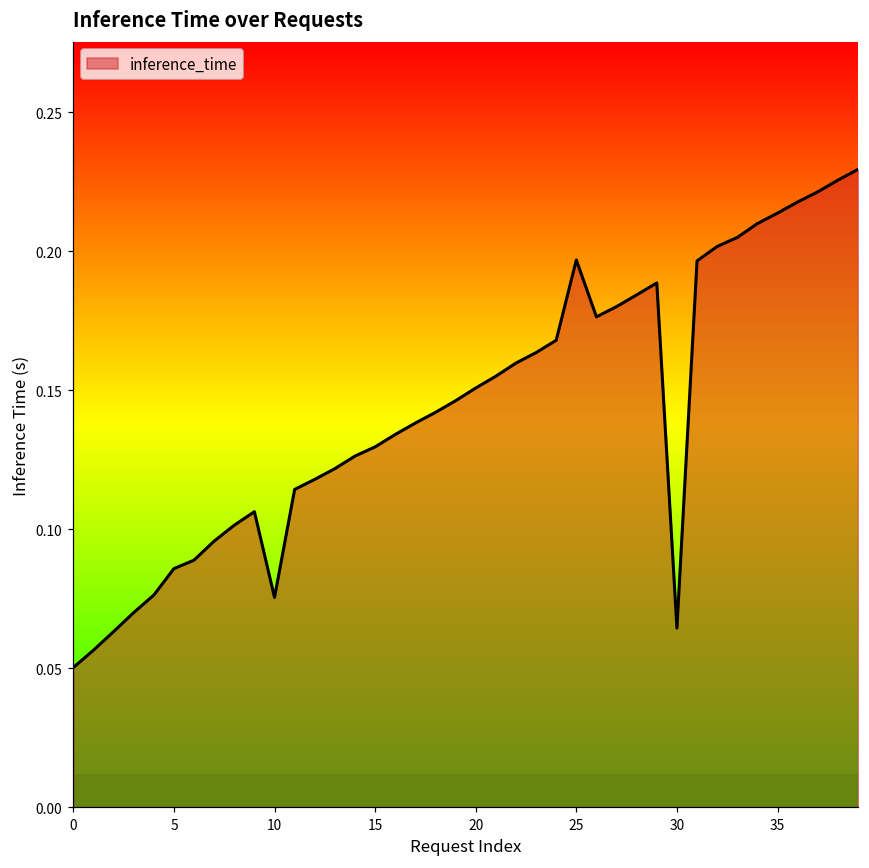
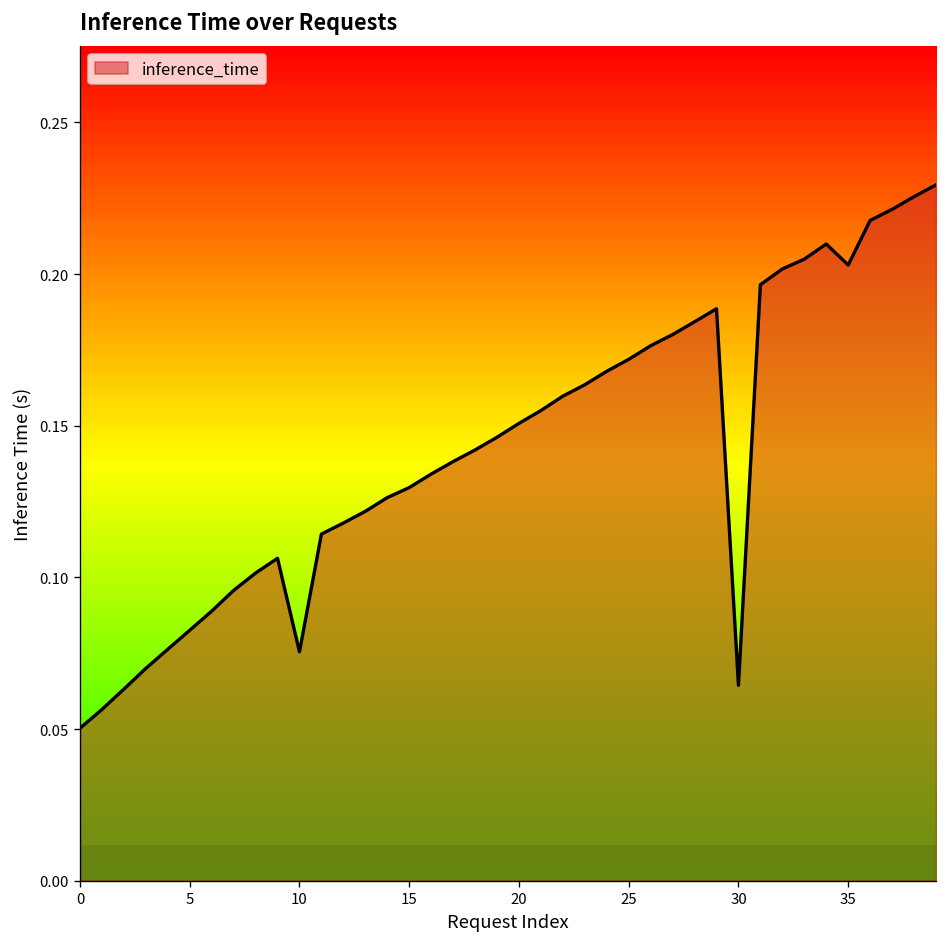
  {
    "0": 0.050,
-   "5": 0.086,
+   "5": 0.083,
    "10": 0.075,
    "15": 0.130,
    "20": 0.151,
-   "25": 0.197,
+   "25": 0.172,
    "30": 0.064,
-   "35": 0.214
+   "35": 0.203
  }
